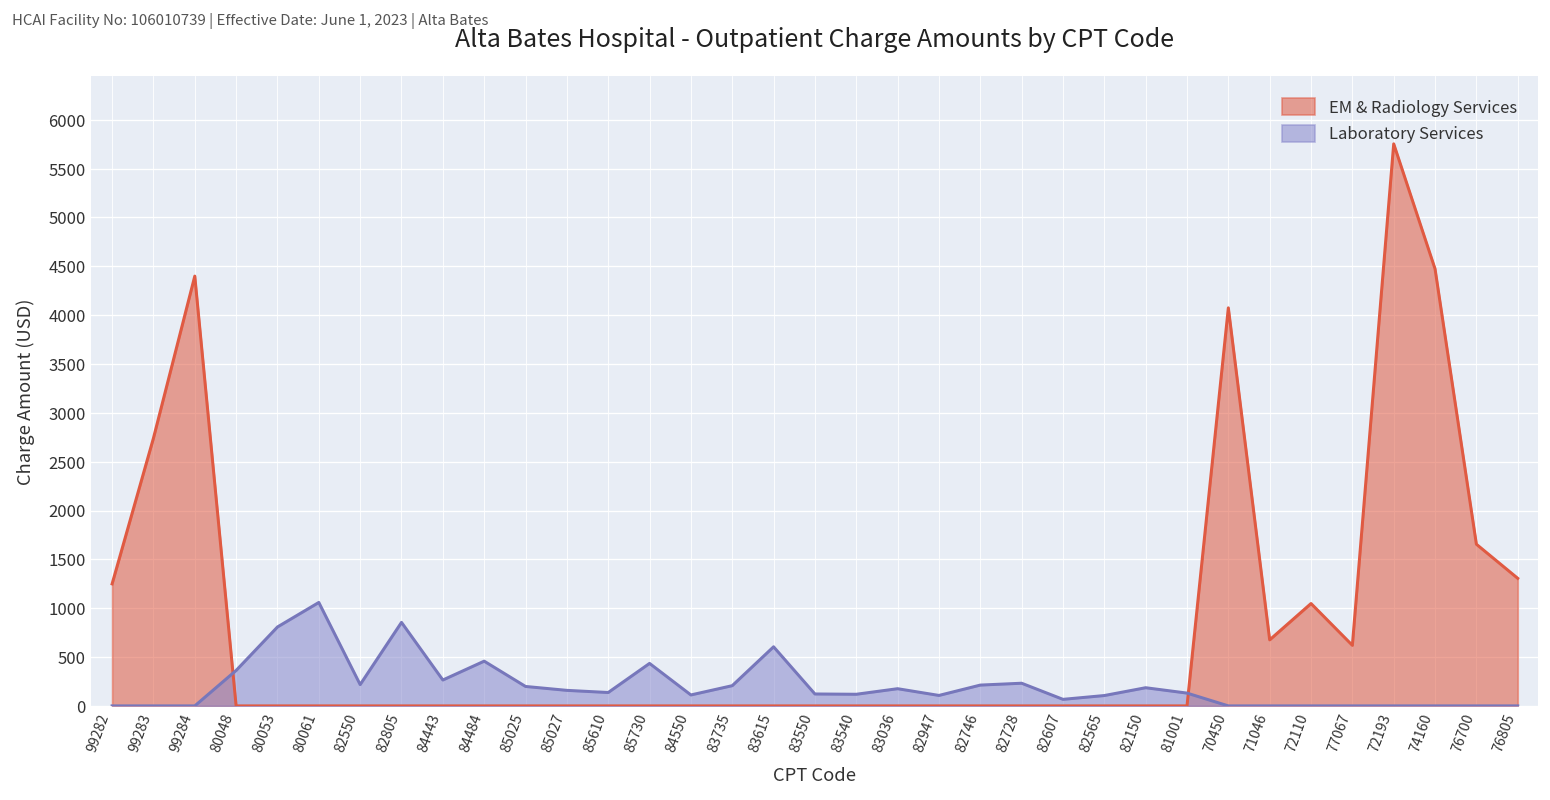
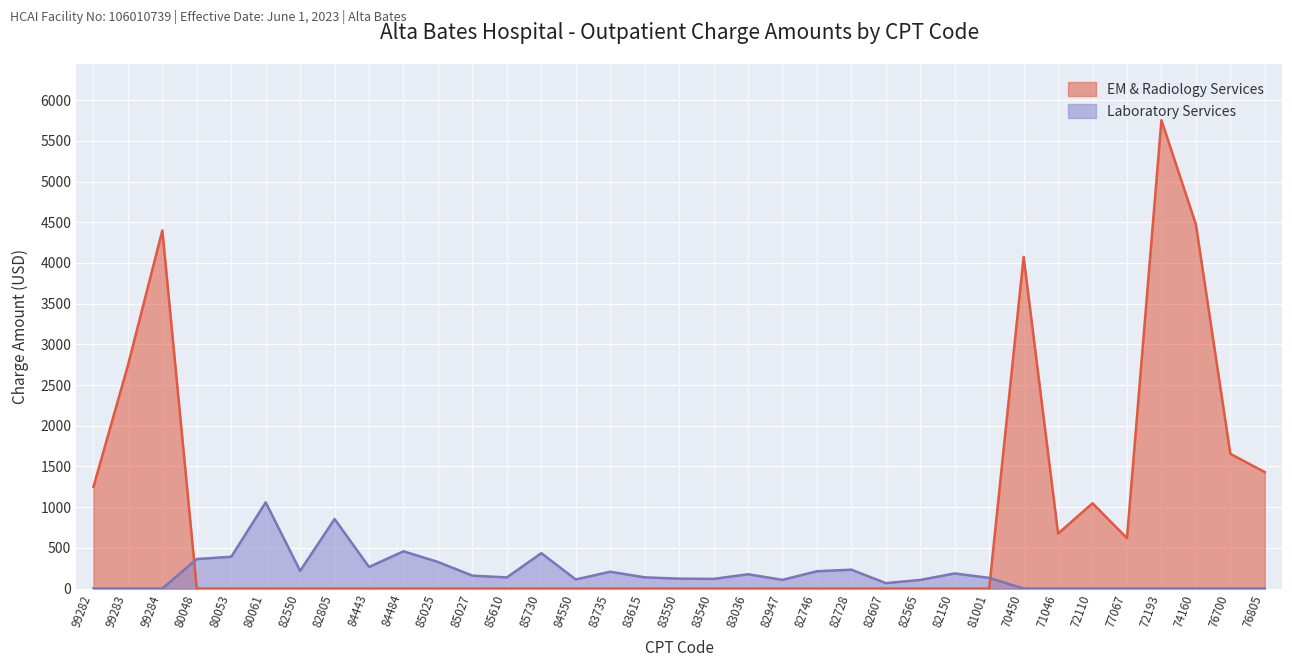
  {
    "EM & Radiology Services": {
      "99282": 1200,
      "99283": 2700,
      "99284": 4400,
      "80048": 0,
      "80053": 0,
      "80061": 0,
      "82550": 0,
      "82805": 0,
      "84443": 0,
      "84484": 0,
      "85025": 0,
      "85027": 0,
      "85610": 0,
      "85730": 0,
      "84550": 0,
      "83735": 0,
      "83615": 0,
      "83550": 0,
      "83540": 0,
      "83036": 0,
      "82947": 0,
      "82746": 0,
      "82728": 0,
      "82607": 0,
      "82565": 0,
      "82150": 0,
      "81001": 0,
      "70450": 4100,
      "71046": 700,
      "72110": 1000,
      "77067": 600,
      "72193": 5800,
      "74160": 4500,
      "76700": 1700,
-     "76805": 1300
+     "76805": 1400
    },
    "Laboratory Services": {
      "99282": 0,
      "99283": 0,
      "99284": 0,
      "80048": 400,
-     "80053": 800,
+     "80053": 400,
      "80061": 1100,
      "82550": 200,
      "82805": 900,
      "84443": 300,
      "84484": 500,
-     "85025": 200,
+     "85025": 300,
      "85027": 200,
      "85610": 100,
      "85730": 400,
      "84550": 100,
      "83735": 200,
-     "83615": 600,
+     "83615": 100,
      "83550": 100,
      "83540": 100,
      "83036": 200,
      "82947": 100,
      "82746": 200,
      "82728": 200,
      "82607": 100,
      "82565": 100,
      "82150": 200,
      "81001": 100,
      "70450": 0,
      "71046": 0,
      "72110": 0,
      "77067": 0,
      "72193": 0,
      "74160": 0,
      "76700": 0,
      "76805": 0
    }
  }
